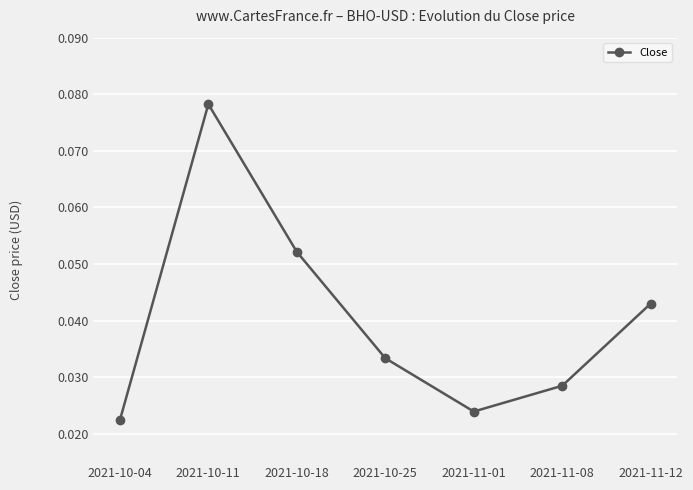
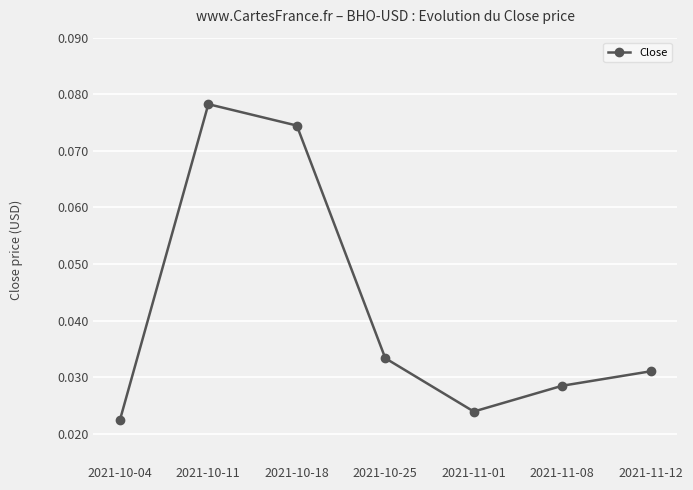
  {
    "2021-10-04": 0.022,
    "2021-10-11": 0.078,
-   "2021-10-18": 0.052,
+   "2021-10-18": 0.074,
    "2021-10-25": 0.033,
    "2021-11-01": 0.024,
    "2021-11-08": 0.028,
-   "2021-11-12": 0.043
+   "2021-11-12": 0.031
  }
